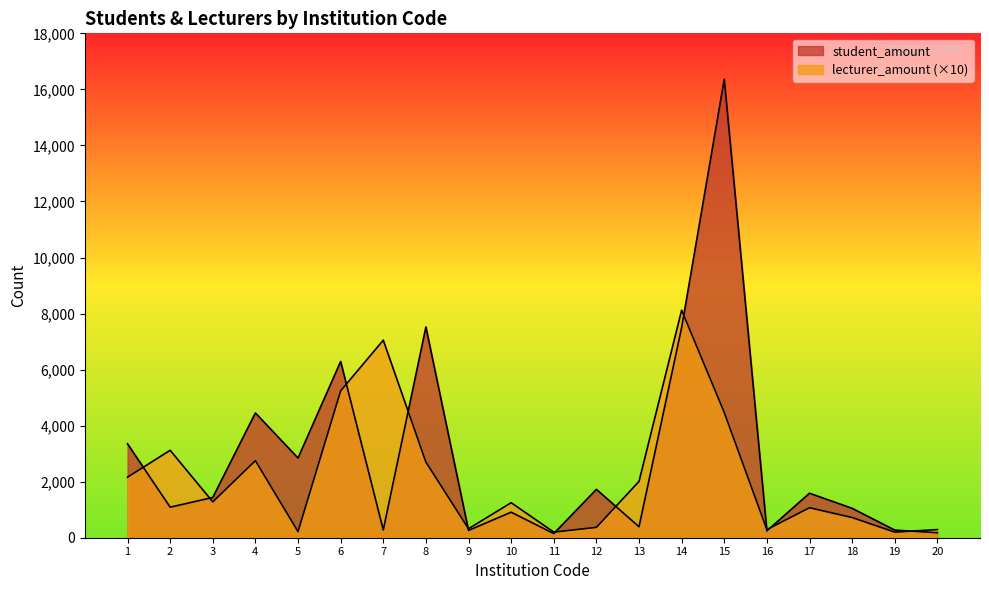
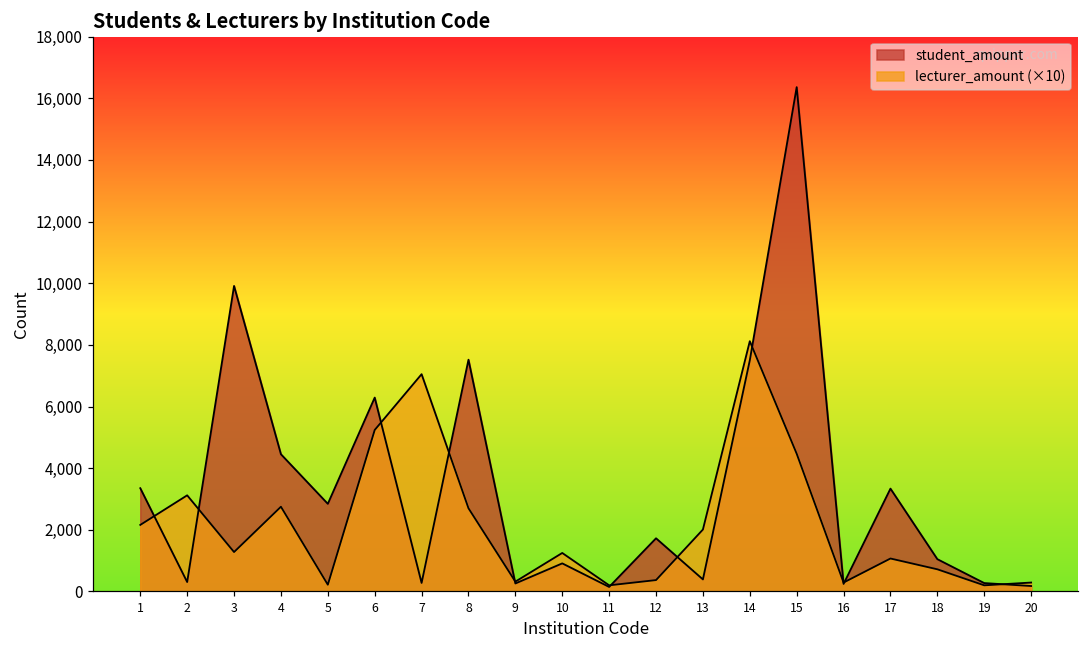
  {
    "student_amount": {
      "1": "3,400",
-     "2": "1,100",
-     "3": "1,400",
+     "2": "300",
+     "3": "9,900",
      "4": "4,500",
      "5": "2,800",
      "6": "6,300",
      "7": "300",
      "8": "7,500",
      "10": "900",
      "12": "1,700",
      "13": "400",
      "14": "7,500",
      "15": "16,400",
-     "17": "1,600",
+     "17": "3,300",
      "18": "1,000",
      "20": "200"
    },
    "lecturer_amount (×10)": {
      "1": "2,200",
      "2": "3,100",
      "3": "1,300",
      "4": "2,800",
      "5": "200",
      "6": "5,200",
      "7": "7,100",
      "8": "2,700",
      "10": "1,300",
      "12": "400",
      "13": "2,000",
      "14": "8,100",
      "15": "4,500",
      "17": "1,100",
      "18": "700",
      "20": "300"
    }
  }
